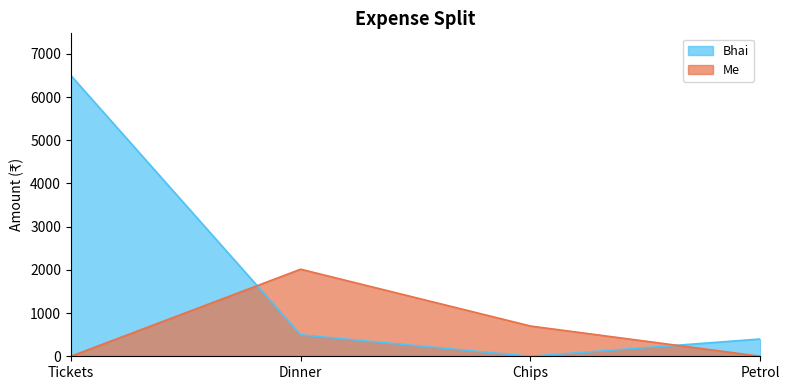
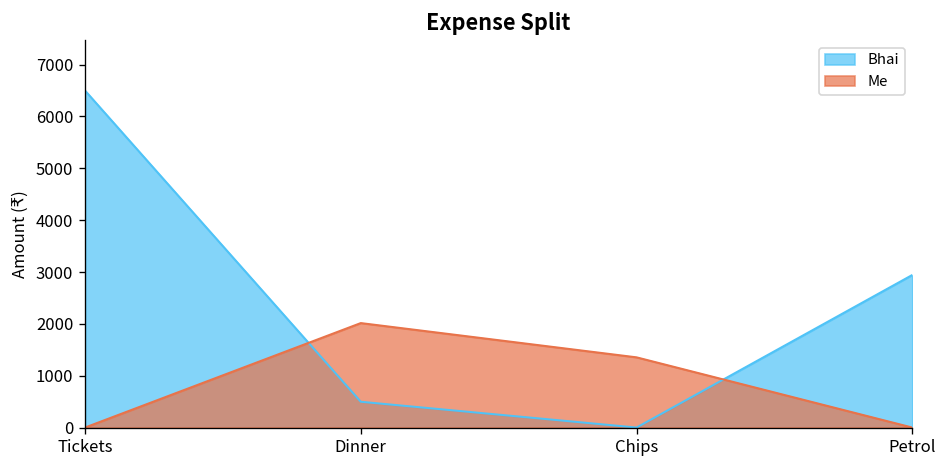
  {
    "Bhai": {
      "Tickets": 6500,
      "Dinner": 500,
      "Chips": 0,
-     "Petrol": 400
+     "Petrol": 2900
    },
    "Me": {
      "Tickets": 0,
      "Dinner": 2000,
-     "Chips": 700,
+     "Chips": 1400,
      "Petrol": 0
    }
  }
